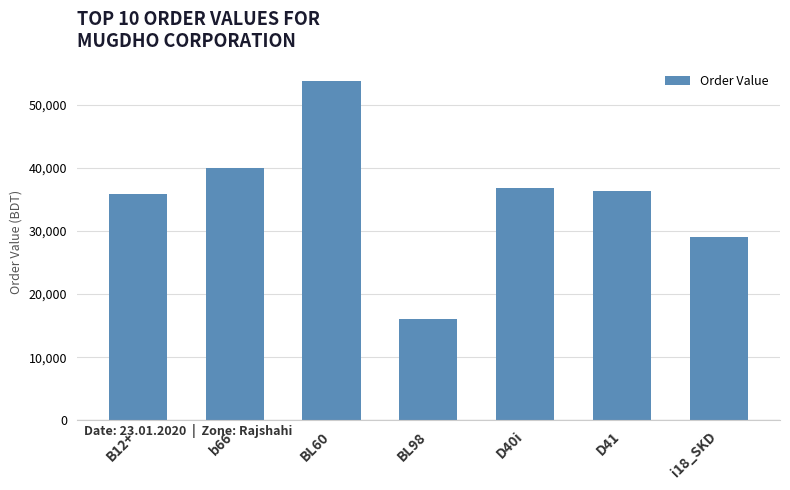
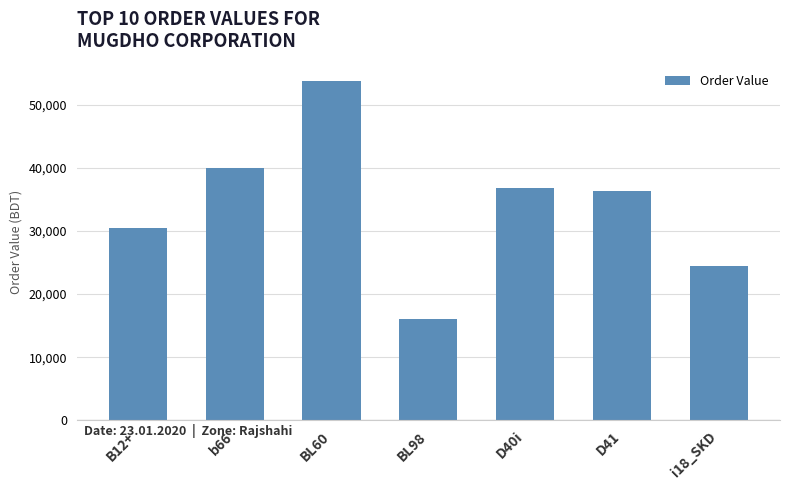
  {
-   "B12+": "36,000",
+   "B12+": "30,000",
    "b66": "40,000",
    "BL60": "54,000",
    "BL98": "16,000",
    "D40i": "37,000",
    "D41": "36,000",
-   "i18_SKD": "29,000"
+   "i18_SKD": "24,000"
  }
